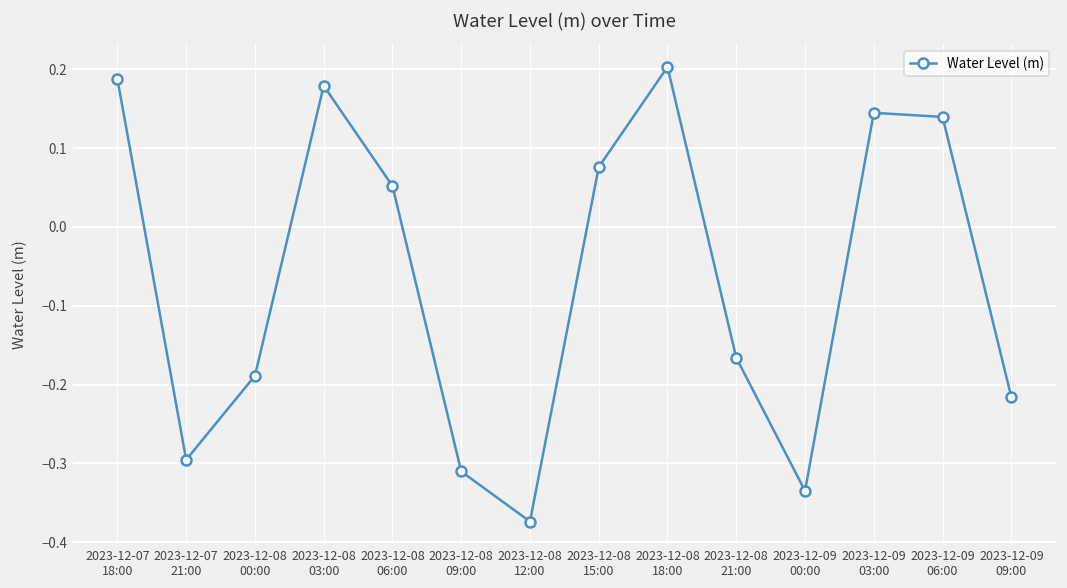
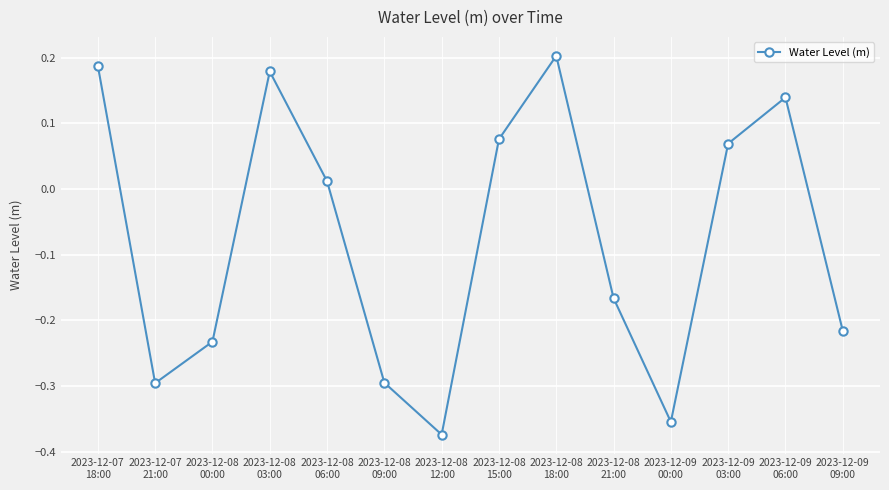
  {
    "2023-12-07 18:00": 0.19,
    "2023-12-07 21:00": -0.30,
-   "2023-12-08 00:00": -0.19,
+   "2023-12-08 00:00": -0.23,
    "2023-12-08 03:00": 0.18,
-   "2023-12-08 06:00": 0.05,
-   "2023-12-08 09:00": -0.31,
+   "2023-12-08 06:00": 0.01,
+   "2023-12-08 09:00": -0.29,
    "2023-12-08 12:00": -0.37,
    "2023-12-08 15:00": 0.08,
    "2023-12-08 18:00": 0.20,
    "2023-12-08 21:00": -0.17,
-   "2023-12-09 00:00": -0.33,
-   "2023-12-09 03:00": 0.14,
+   "2023-12-09 00:00": -0.35,
+   "2023-12-09 03:00": 0.07,
    "2023-12-09 06:00": 0.14,
    "2023-12-09 09:00": -0.22
  }
